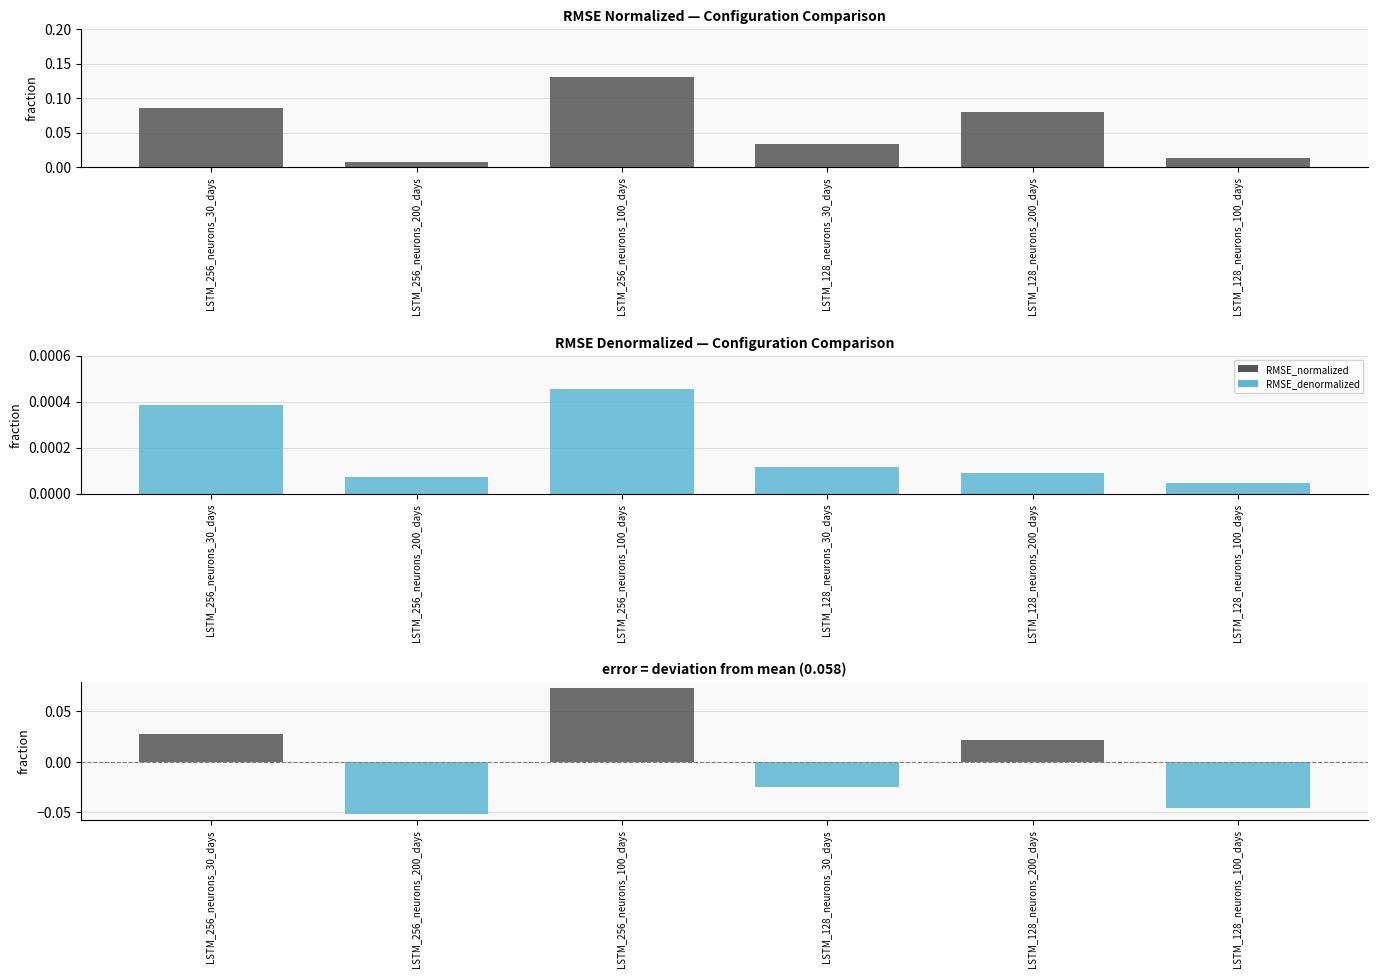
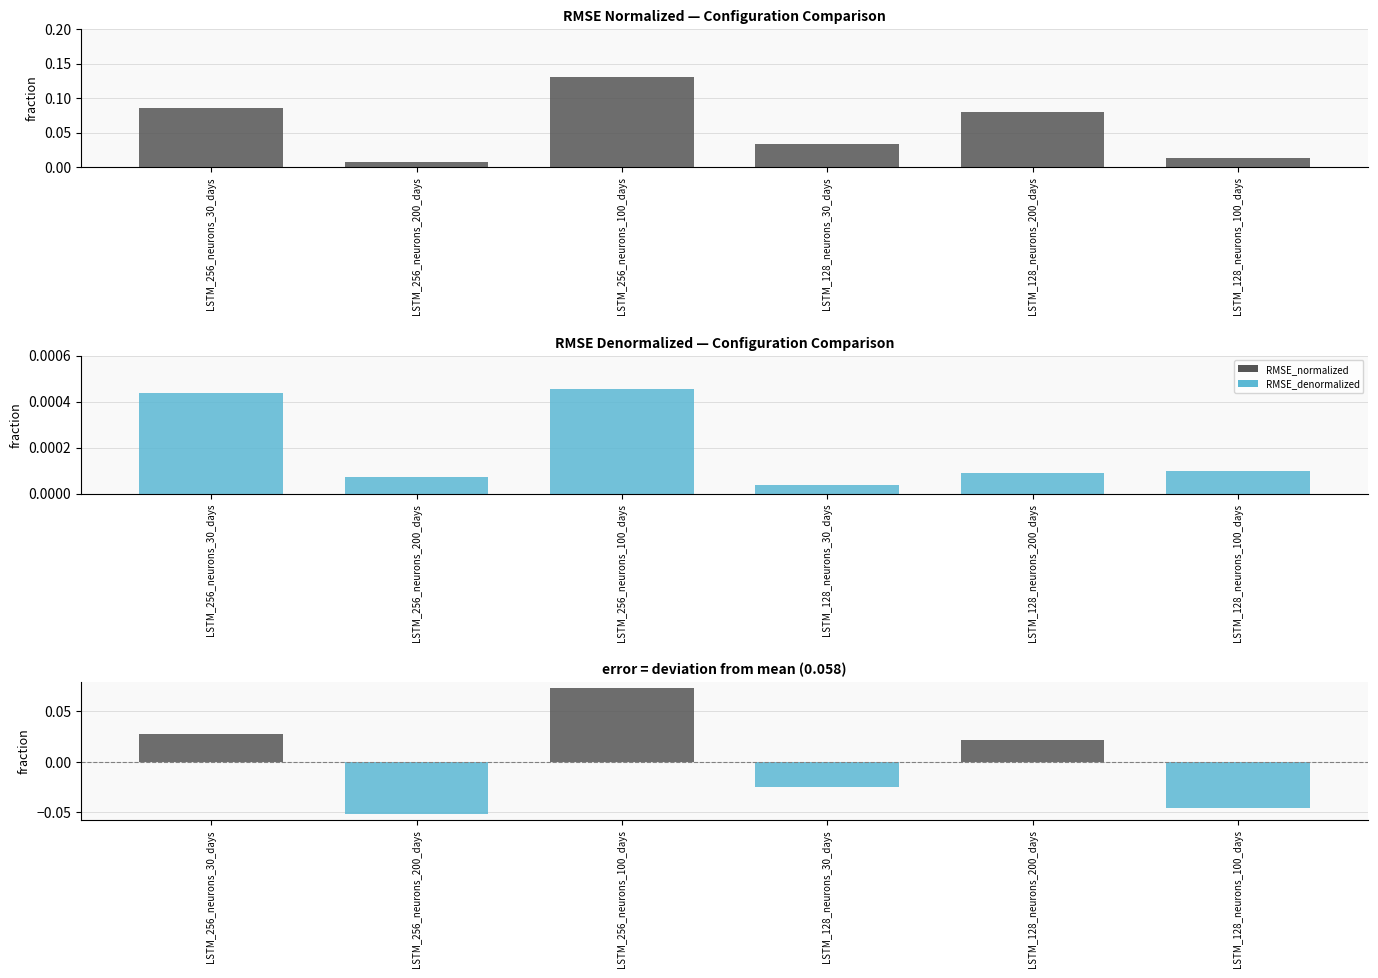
  {
    "RMSE Normalized — Configuration Comparison": {
      "LSTM_256_neurons_30_days": 0.09,
      "LSTM_256_neurons_200_days": 0.01,
      "LSTM_256_neurons_100_days": 0.13,
      "LSTM_128_neurons_30_days": 0.03,
      "LSTM_128_neurons_200_days": 0.08,
      "LSTM_128_neurons_100_days": 0.01
    },
    "RMSE Denormalized — Configuration Comparison": {
-     "LSTM_256_neurons_30_days": 0.00038,
+     "LSTM_256_neurons_30_days": 0.00044,
      "LSTM_256_neurons_200_days": 0.00007,
      "LSTM_256_neurons_100_days": 0.00046,
-     "LSTM_128_neurons_30_days": 0.00011,
+     "LSTM_128_neurons_30_days": 0.00004,
      "LSTM_128_neurons_200_days": 0.00009,
-     "LSTM_128_neurons_100_days": 0.00005
+     "LSTM_128_neurons_100_days": 0.00010
    },
    "error = deviation from mean (0.058)": {
      "LSTM_256_neurons_30_days": 0.028,
      "LSTM_256_neurons_200_days": -0.052,
      "LSTM_256_neurons_100_days": 0.073,
      "LSTM_128_neurons_30_days": -0.025,
      "LSTM_128_neurons_200_days": 0.022,
      "LSTM_128_neurons_100_days": -0.046
    }
  }
